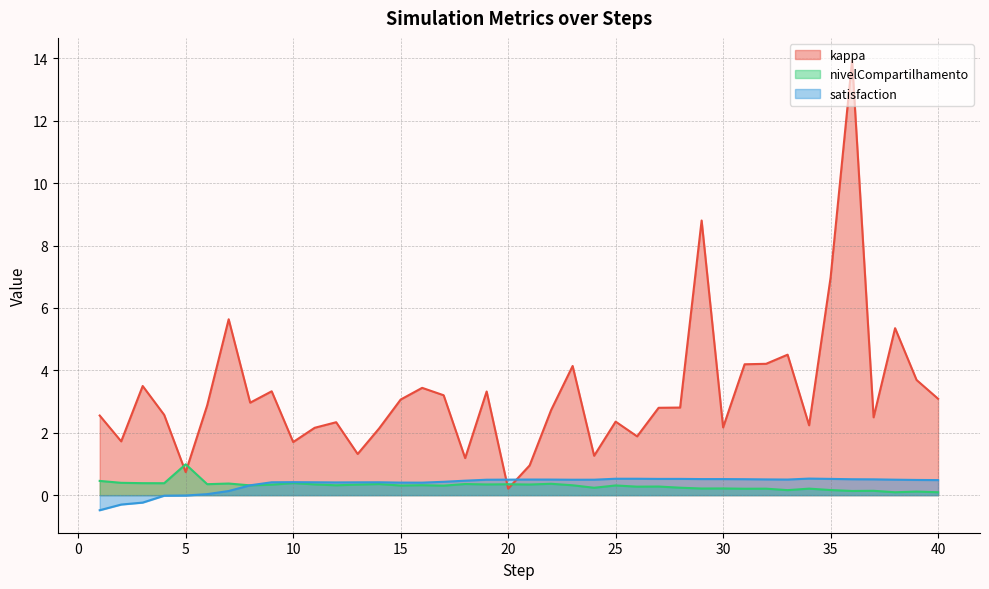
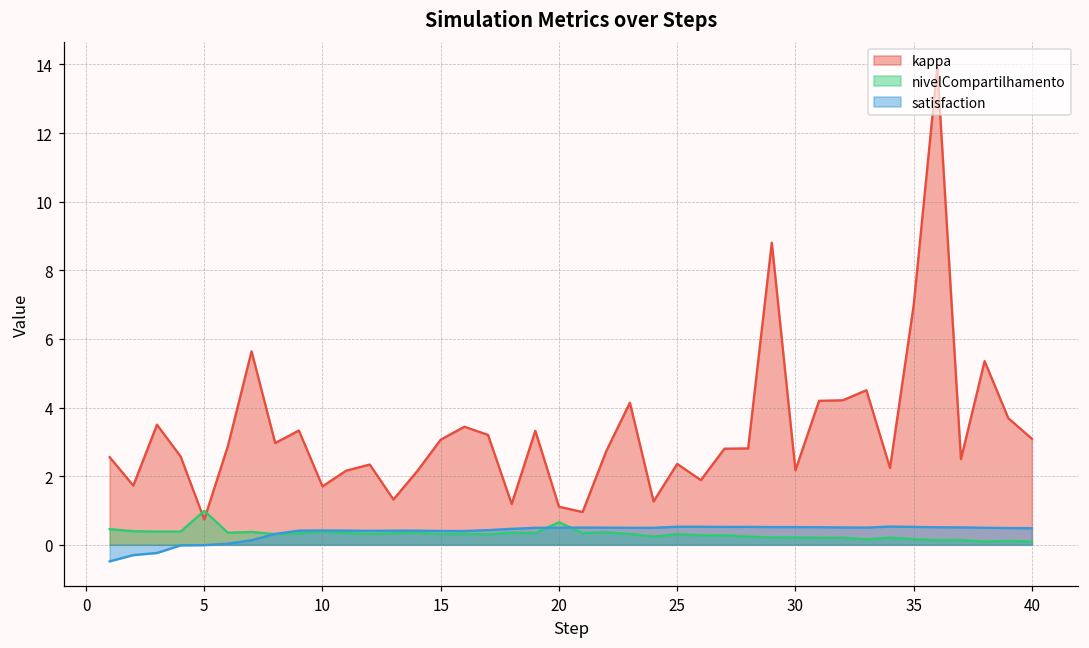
  {
    "kappa": {
      "5": 0.7,
      "10": 1.7,
      "15": 3.1,
-     "20": 0.2,
+     "20": 1.1,
      "25": 2.4,
      "30": 2.2,
      "35": 7.0,
      "40": 3.1
    },
    "nivelCompartilhamento": {
      "5": 1.0,
      "15": 0.3,
-     "20": 0.3,
+     "20": 0.7,
      "25": 0.3,
      "30": 0.2,
      "35": 0.2,
      "40": 0.1
    }
  }
